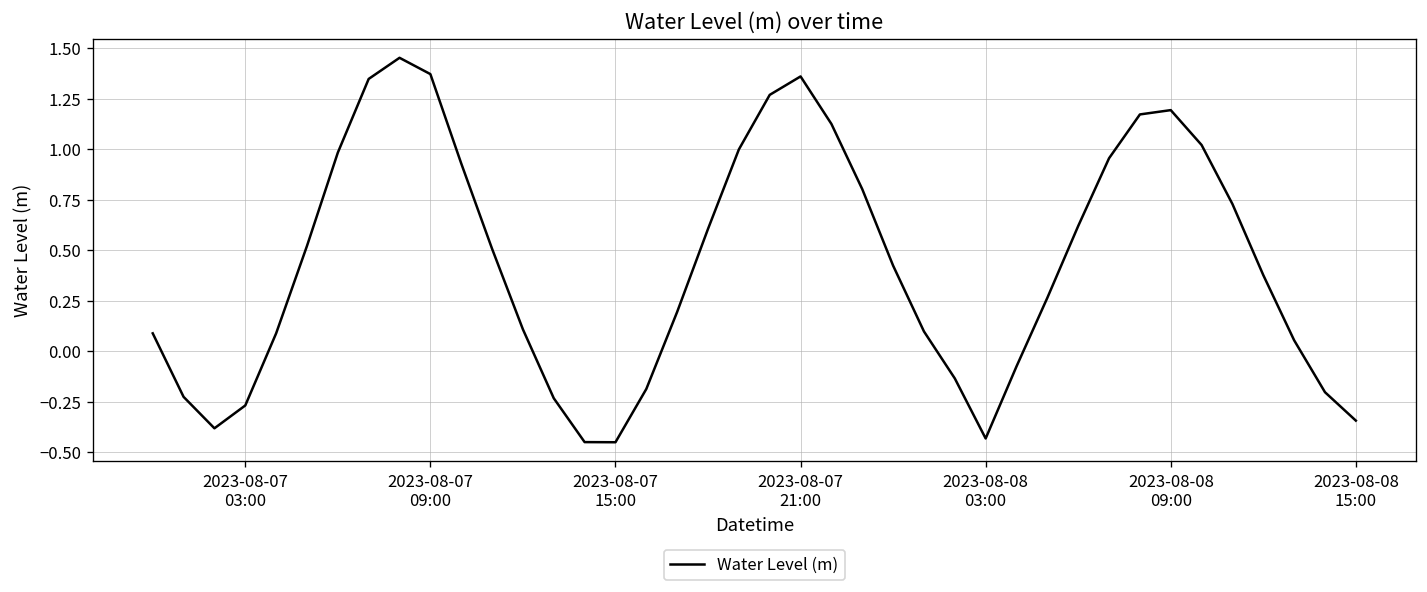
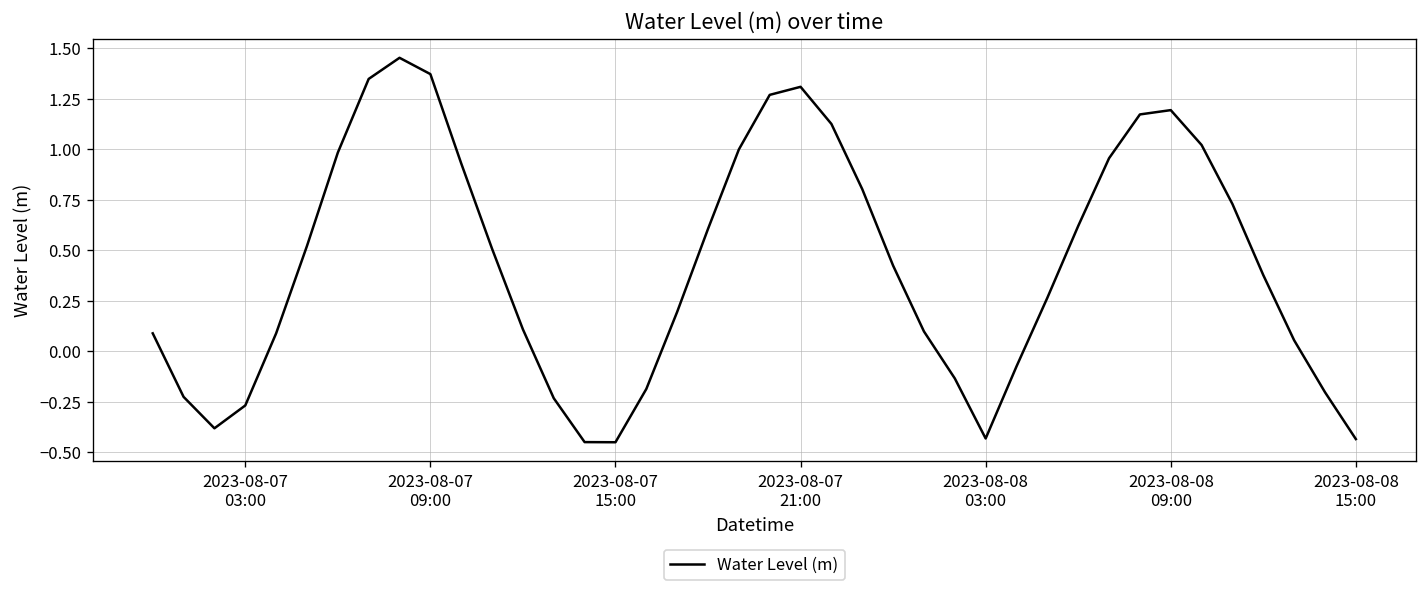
  {
    "2023-08-07 03:00": -0.27,
    "2023-08-07 09:00": 1.37,
    "2023-08-07 15:00": -0.45,
-   "2023-08-07 21:00": 1.36,
+   "2023-08-07 21:00": 1.31,
    "2023-08-08 03:00": -0.43,
    "2023-08-08 09:00": 1.19,
-   "2023-08-08 15:00": -0.34
+   "2023-08-08 15:00": -0.44
  }
